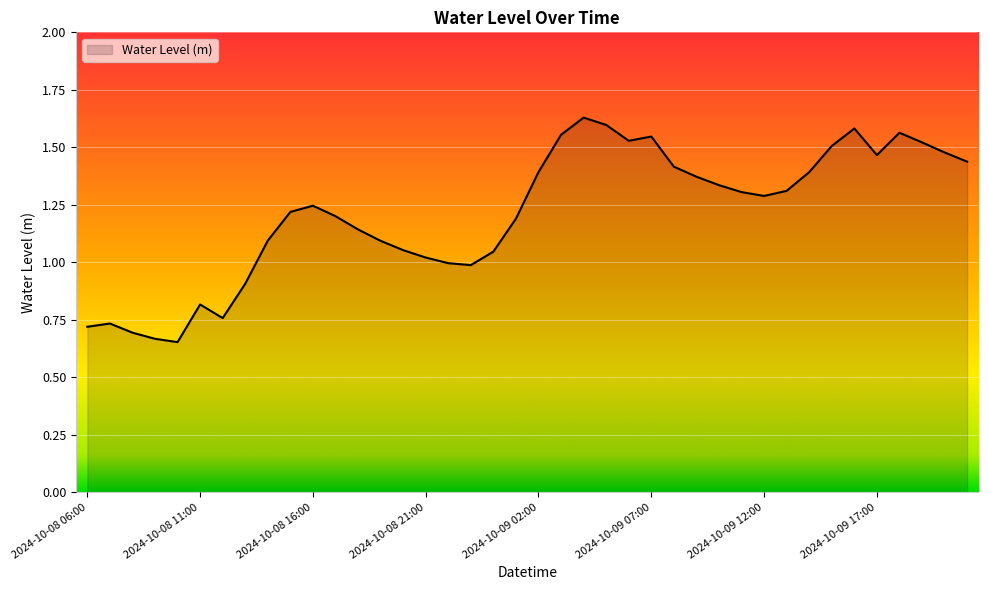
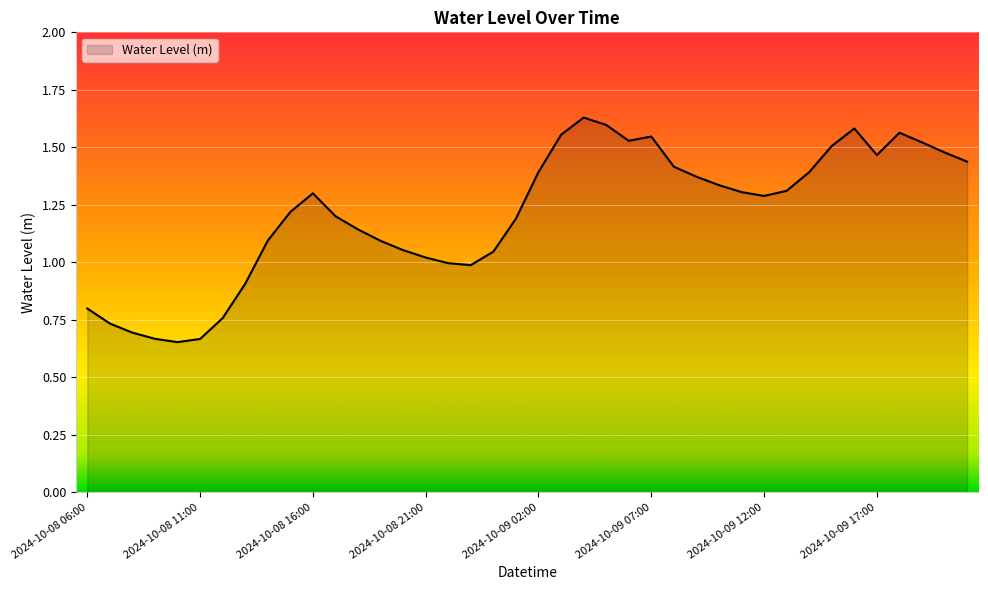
  {
-   "2024-10-08 06:00": 0.72,
-   "2024-10-08 11:00": 0.82,
-   "2024-10-08 16:00": 1.25,
+   "2024-10-08 06:00": 0.80,
+   "2024-10-08 11:00": 0.67,
+   "2024-10-08 16:00": 1.30,
    "2024-10-08 21:00": 1.02,
    "2024-10-09 02:00": 1.39,
    "2024-10-09 07:00": 1.55,
    "2024-10-09 12:00": 1.29,
    "2024-10-09 17:00": 1.47
  }
